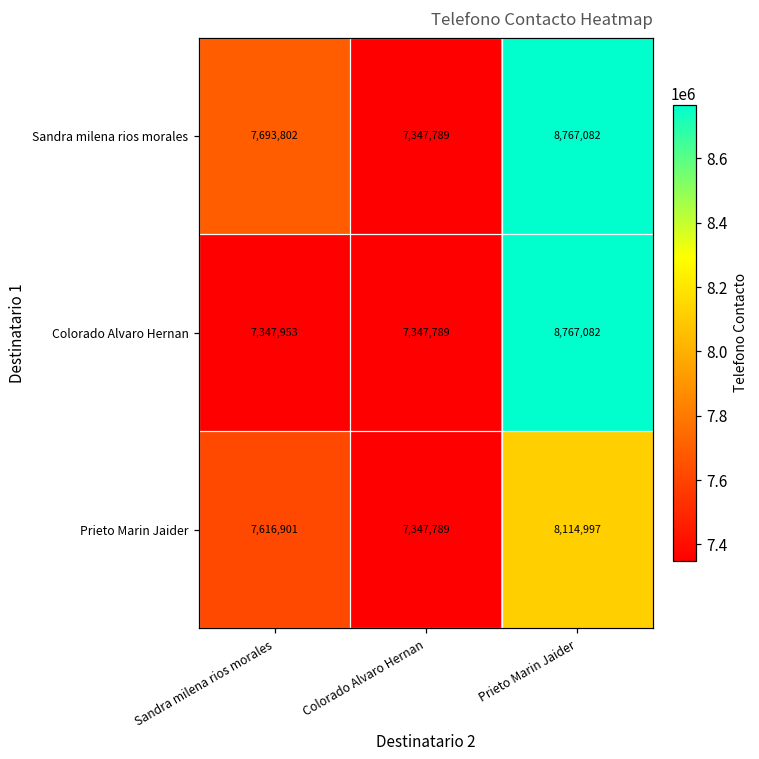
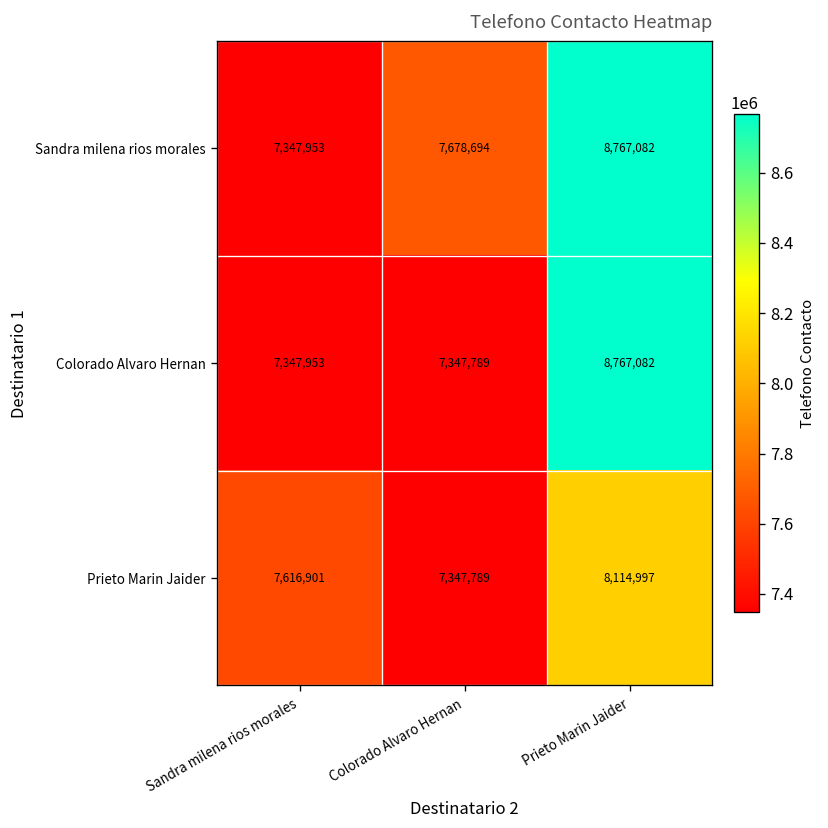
  {
    "Sandra milena rios morales": {
-     "Sandra milena rios morales": "7,693,802",
-     "Colorado Alvaro Hernan": "7,347,789",
+     "Sandra milena rios morales": "7,347,953",
+     "Colorado Alvaro Hernan": "7,678,694",
      "Prieto Marin Jaider": "8,767,082"
    },
    "Colorado Alvaro Hernan": {
      "Sandra milena rios morales": "7,347,953",
      "Colorado Alvaro Hernan": "7,347,789",
      "Prieto Marin Jaider": "8,767,082"
    },
    "Prieto Marin Jaider": {
      "Sandra milena rios morales": "7,616,901",
      "Colorado Alvaro Hernan": "7,347,789",
      "Prieto Marin Jaider": "8,114,997"
    }
  }
